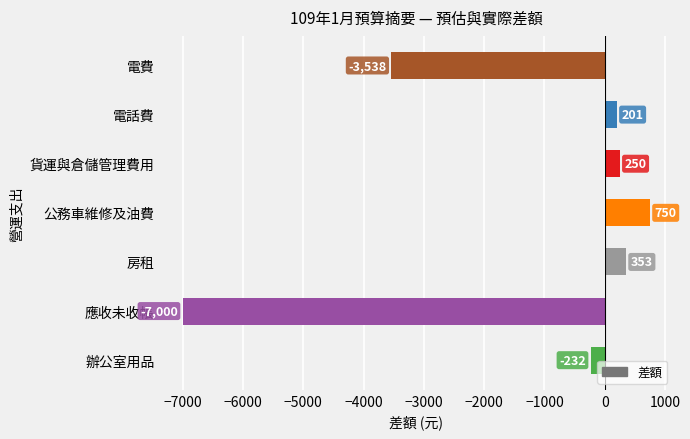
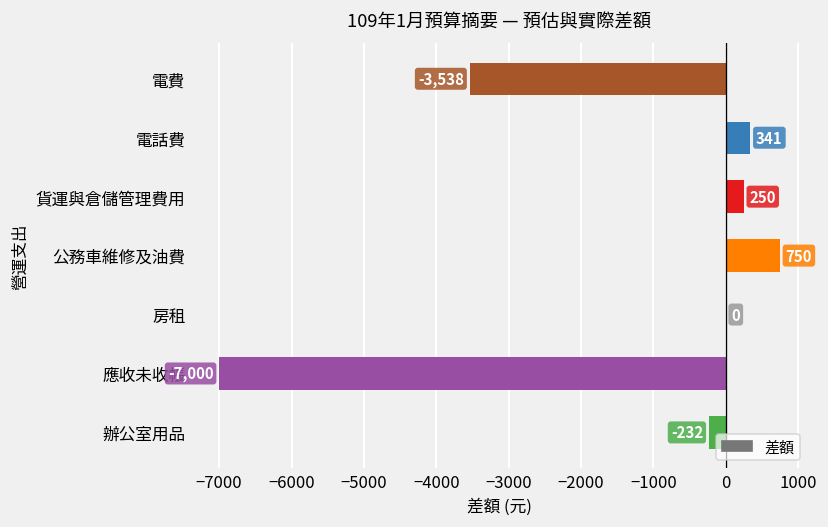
  {
-   "電話費": 201,
-   "房租": 353
+   "電話費": 341,
+   "房租": 0
  }
